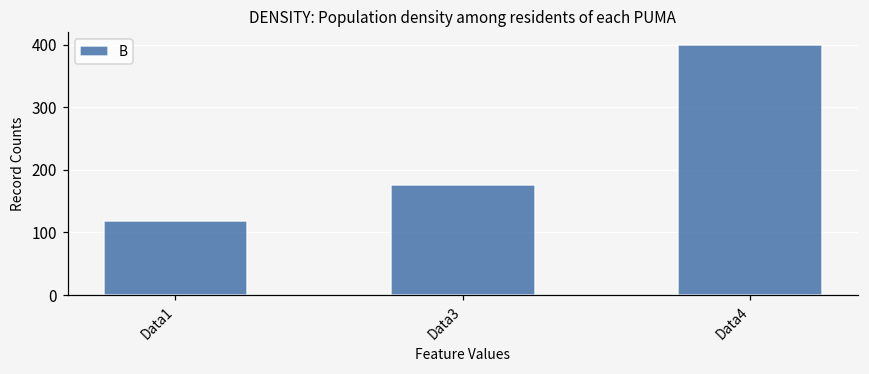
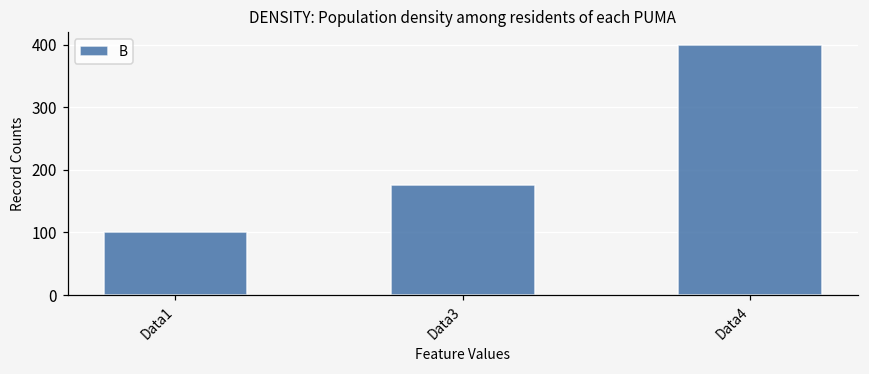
  {
-   "Data1": 120,
+   "Data1": 100,
    "Data3": 180,
    "Data4": 400
  }
